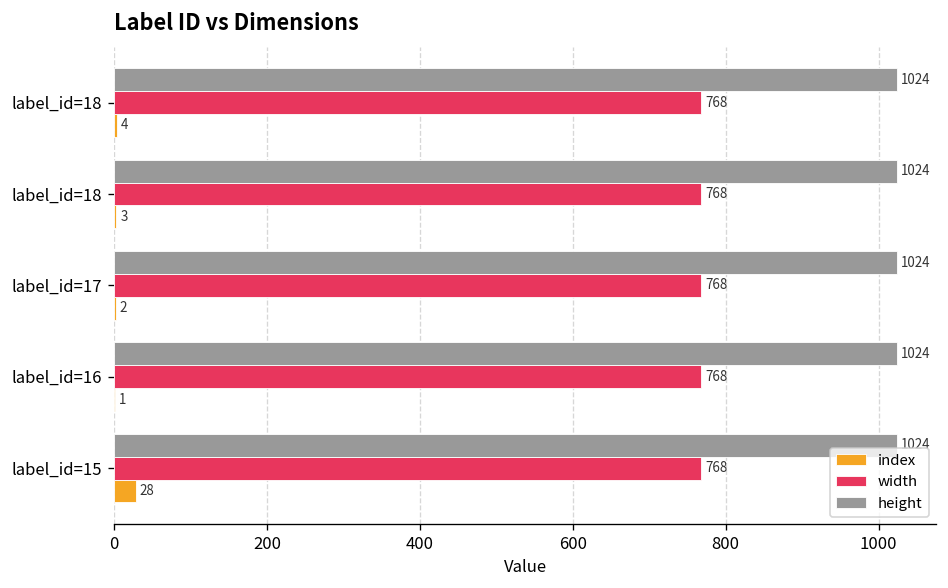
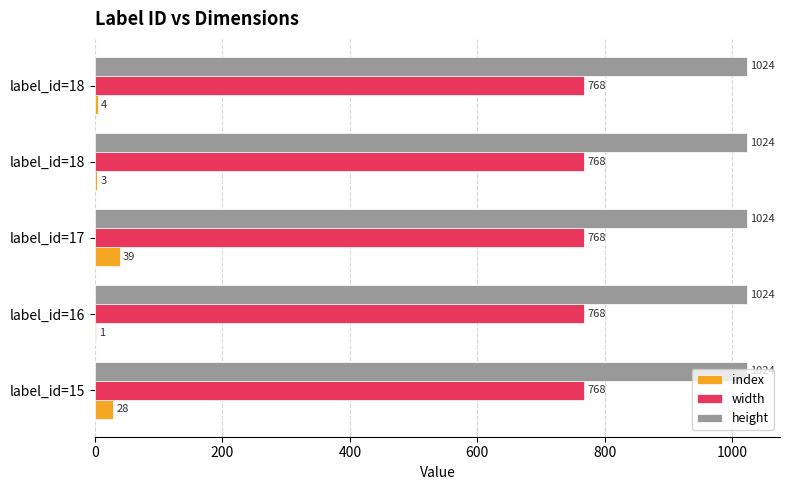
  {
    "index": {
-     "label_id=17": 2,
+     "label_id=17": 39,
      "label_id=16": 1,
      "label_id=15": 28
    },
    "width": {
      "label_id=17": 768,
      "label_id=16": 768,
      "label_id=15": 768
    },
    "height": {
      "label_id=17": 1024,
      "label_id=16": 1024
    }
  }
